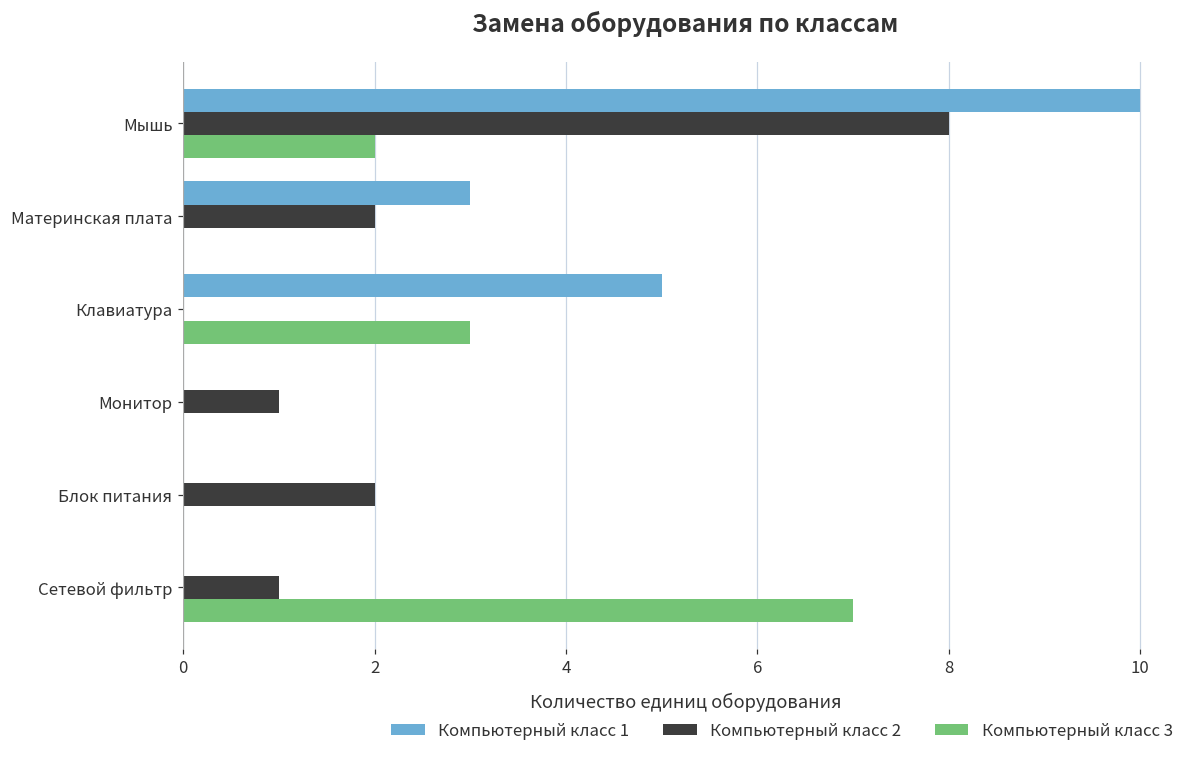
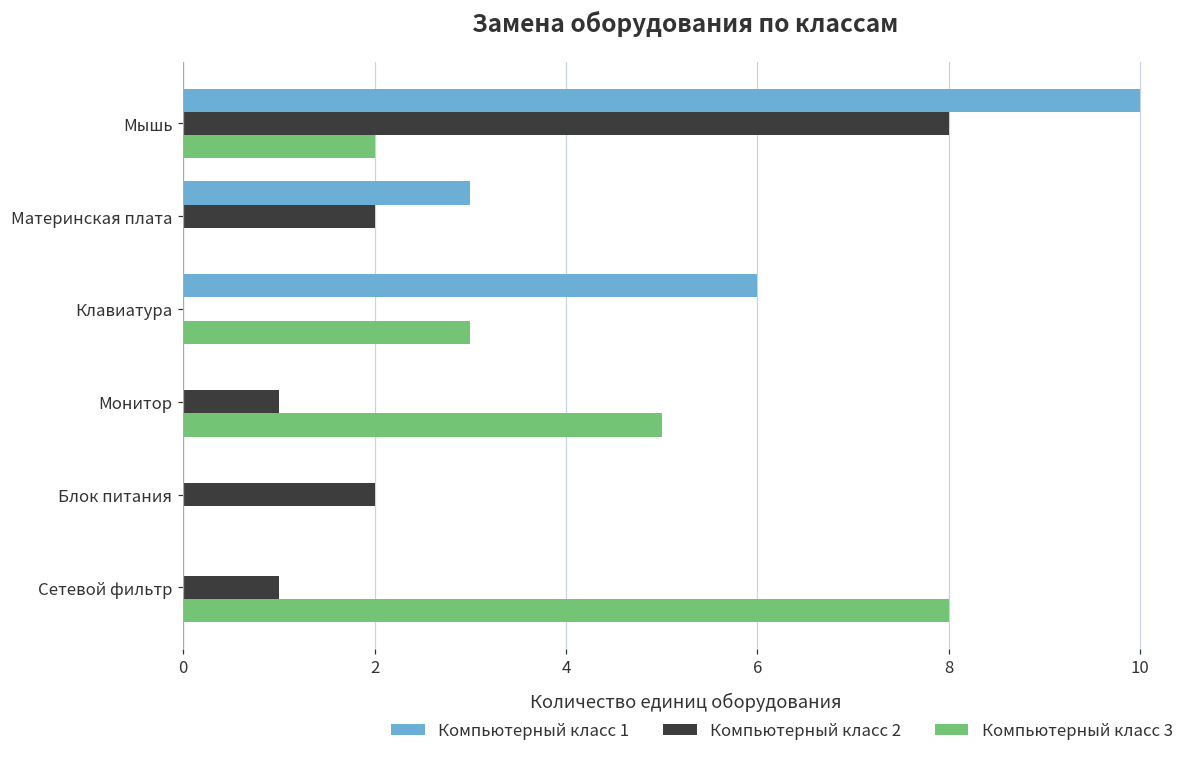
  {
    "Компьютерный класс 1": {
      "Мышь": 10,
      "Материнская плата": 3,
-     "Клавиатура": 5,
+     "Клавиатура": 6,
      "Монитор": 0,
      "Блок питания": 0,
      "Сетевой фильтр": 0
    },
    "Компьютерный класс 2": {
      "Мышь": 8,
      "Материнская плата": 2,
      "Клавиатура": 0,
      "Монитор": 1,
      "Блок питания": 2,
      "Сетевой фильтр": 1
    },
    "Компьютерный класс 3": {
      "Мышь": 2,
      "Материнская плата": 0,
      "Клавиатура": 3,
-     "Монитор": 0,
+     "Монитор": 5,
      "Блок питания": 0,
-     "Сетевой фильтр": 7
+     "Сетевой фильтр": 8
    }
  }
